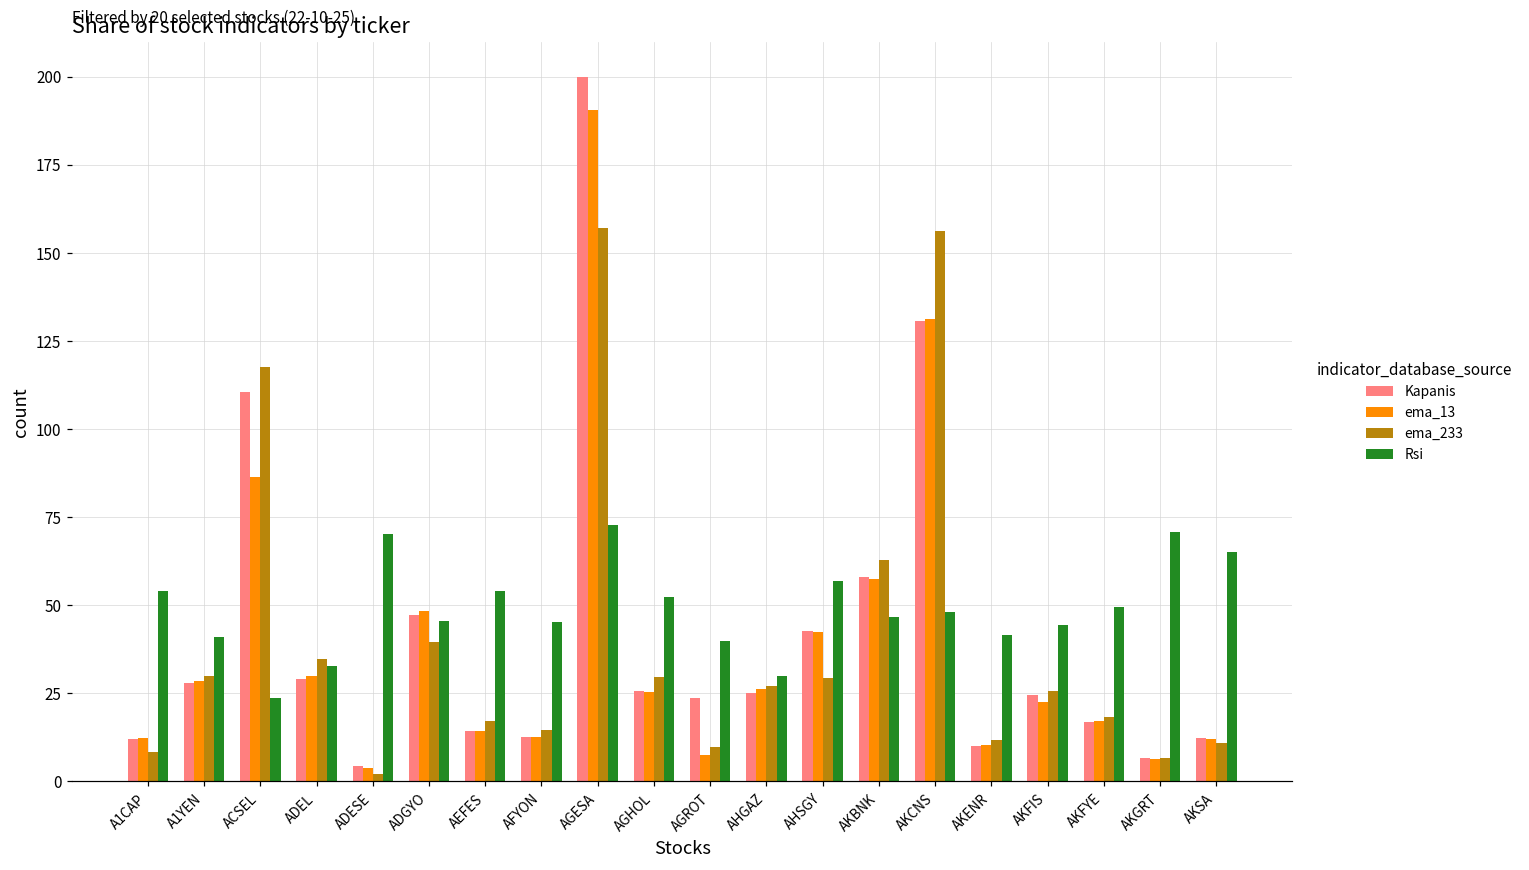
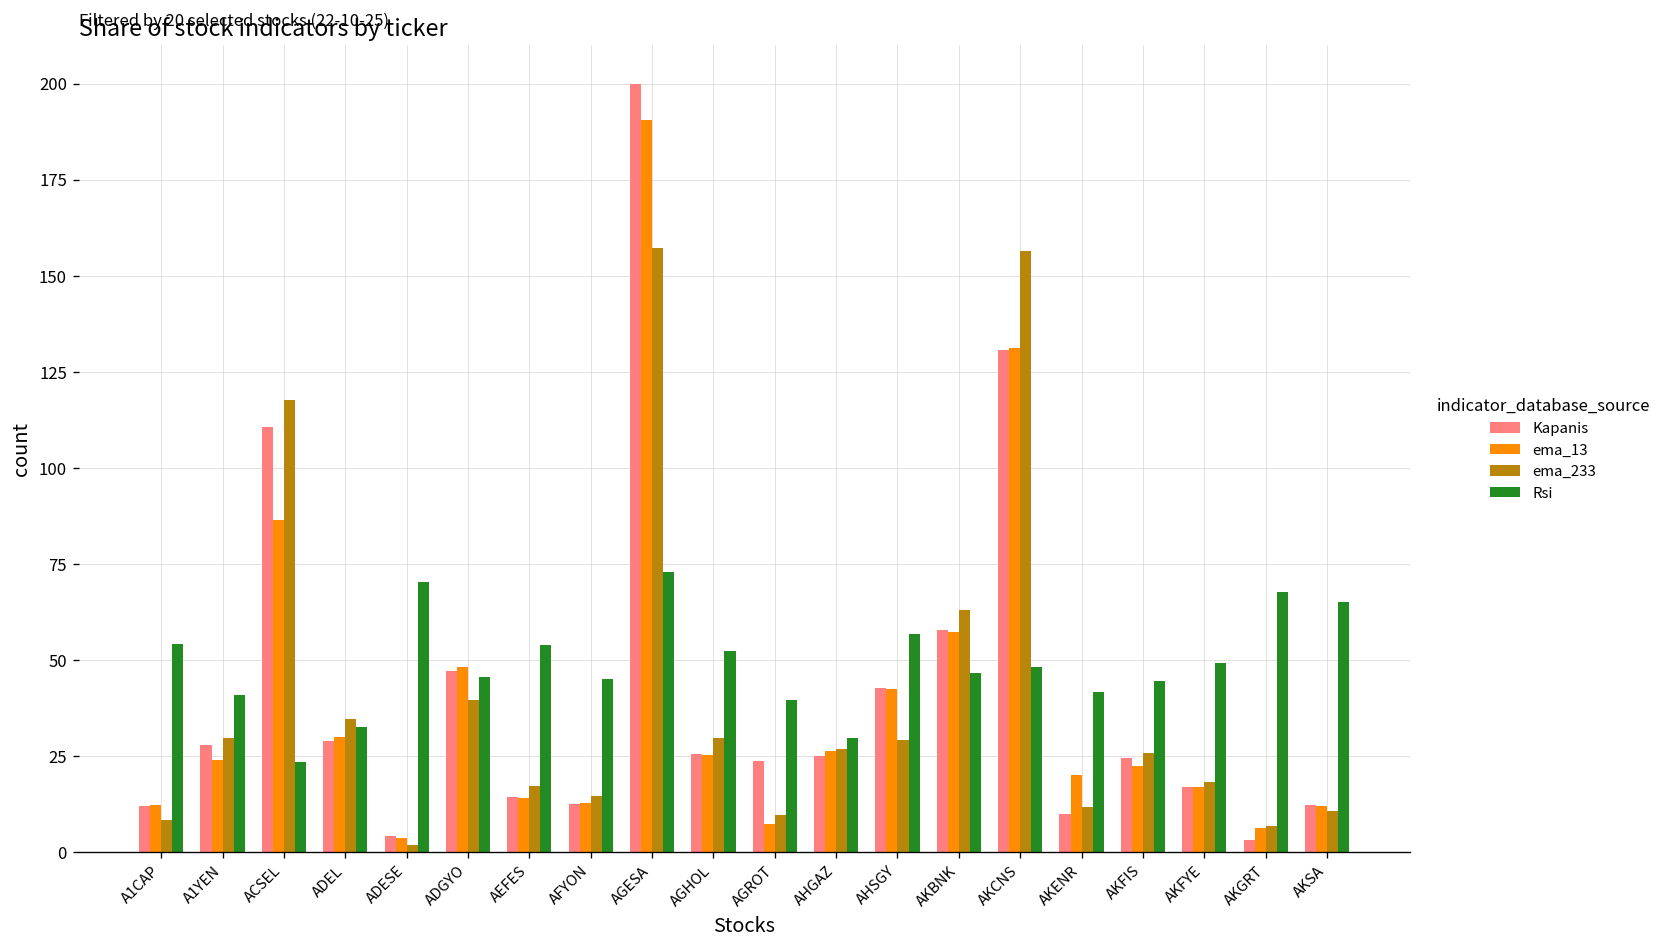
  {
    "Kapanis": {
      "A1CAP": 12,
      "A1YEN": 28,
      "ACSEL": 111,
      "ADEL": 29,
      "ADESE": 4,
      "ADGYO": 47,
      "AEFES": 14,
      "AFYON": 13,
      "AGESA": 200,
      "AGHOL": 26,
      "AGROT": 24,
      "AHGAZ": 25,
      "AHSGY": 43,
      "AKBNK": 58,
      "AKCNS": 131,
      "AKENR": 10,
      "AKFIS": 24,
      "AKFYE": 17,
-     "AKGRT": 7,
+     "AKGRT": 3,
      "AKSA": 12
    },
    "ema_13": {
      "A1CAP": 12,
-     "A1YEN": 29,
+     "A1YEN": 24,
      "ACSEL": 86,
      "ADEL": 30,
      "ADESE": 4,
      "ADGYO": 48,
      "AEFES": 14,
      "AFYON": 13,
      "AGESA": 191,
      "AGHOL": 25,
      "AGROT": 7,
      "AHGAZ": 26,
      "AHSGY": 42,
      "AKBNK": 57,
      "AKCNS": 131,
-     "AKENR": 10,
+     "AKENR": 20,
      "AKFIS": 23,
      "AKFYE": 17,
      "AKGRT": 6,
      "AKSA": 12
    },
    "ema_233": {
      "A1CAP": 8,
      "A1YEN": 30,
      "ACSEL": 118,
      "ADEL": 35,
      "ADESE": 2,
      "ADGYO": 40,
      "AEFES": 17,
      "AFYON": 15,
      "AGESA": 157,
      "AGHOL": 30,
      "AGROT": 10,
      "AHGAZ": 27,
      "AHSGY": 29,
      "AKBNK": 63,
      "AKCNS": 156,
      "AKENR": 12,
      "AKFIS": 26,
      "AKFYE": 18,
      "AKGRT": 7,
      "AKSA": 11
    },
    "Rsi": {
      "A1CAP": 54,
      "A1YEN": 41,
      "ACSEL": 24,
      "ADEL": 33,
      "ADESE": 70,
      "ADGYO": 45,
      "AEFES": 54,
      "AFYON": 45,
      "AGESA": 73,
      "AGHOL": 52,
      "AGROT": 40,
      "AHGAZ": 30,
      "AHSGY": 57,
      "AKBNK": 47,
      "AKCNS": 48,
      "AKENR": 42,
      "AKFIS": 44,
      "AKFYE": 49,
-     "AKGRT": 71,
+     "AKGRT": 68,
      "AKSA": 65
    }
  }
